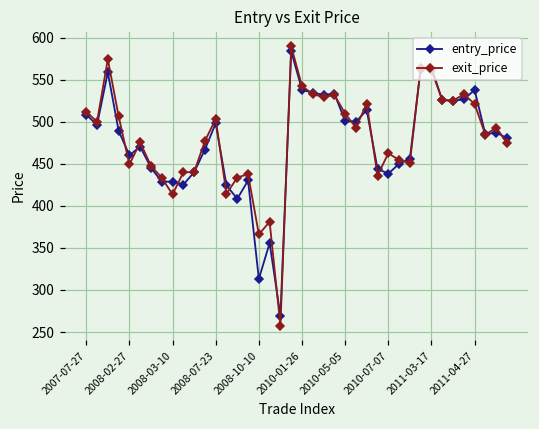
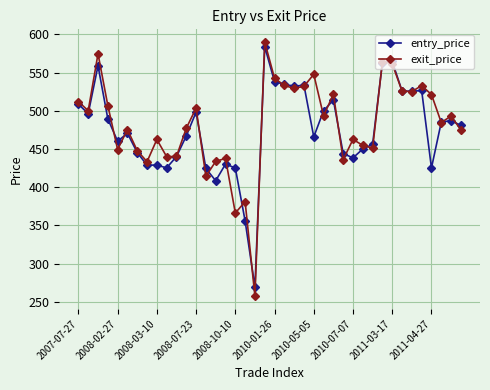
  {
    "entry_price": {
      "2007-07-27": 510,
      "2008-02-27": 460,
      "2008-03-10": 430,
      "2008-07-23": 500,
-     "2008-10-10": 310,
+     "2008-10-10": 430,
      "2010-01-26": 540,
-     "2010-05-05": 500,
+     "2010-05-05": 470,
      "2010-07-07": 440,
-     "2011-04-27": 540
+     "2011-04-27": 430
    },
    "exit_price": {
      "2007-07-27": 510,
      "2008-02-27": 450,
-     "2008-03-10": 410,
+     "2008-03-10": 460,
      "2008-07-23": 500,
      "2008-10-10": 370,
      "2010-01-26": 540,
-     "2010-05-05": 510,
+     "2010-05-05": 550,
      "2010-07-07": 460,
      "2011-04-27": 520
    }
  }
